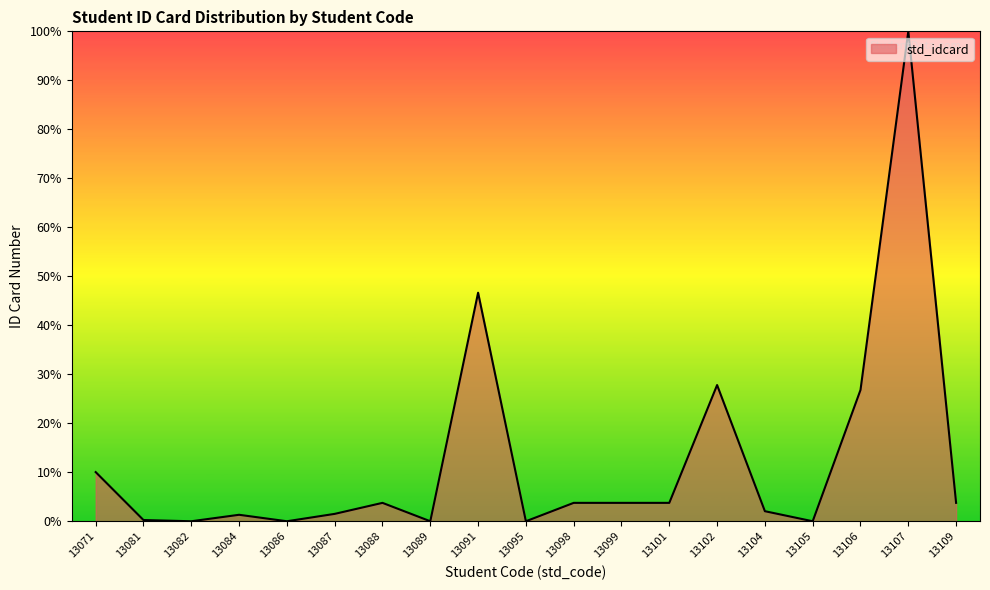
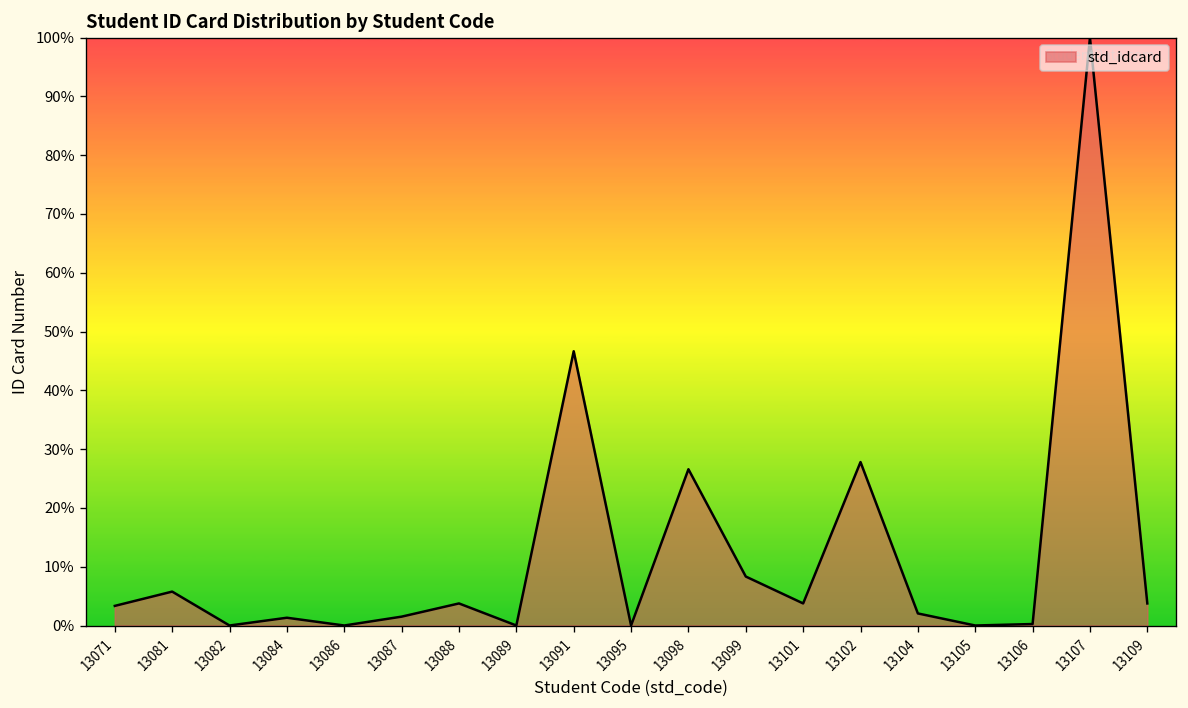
  {
-   "13071": "10%",
-   "13081": "0%",
+   "13071": "3%",
+   "13081": "6%",
    "13082": "0%",
    "13084": "1%",
    "13086": "0%",
    "13087": "2%",
    "13088": "4%",
    "13089": "0%",
    "13091": "47%",
    "13095": "0%",
-   "13098": "4%",
-   "13099": "4%",
+   "13098": "27%",
+   "13099": "8%",
    "13101": "4%",
    "13102": "28%",
    "13104": "2%",
    "13105": "0%",
-   "13106": "27%",
+   "13106": "0%",
    "13107": "100%",
    "13109": "4%"
  }
